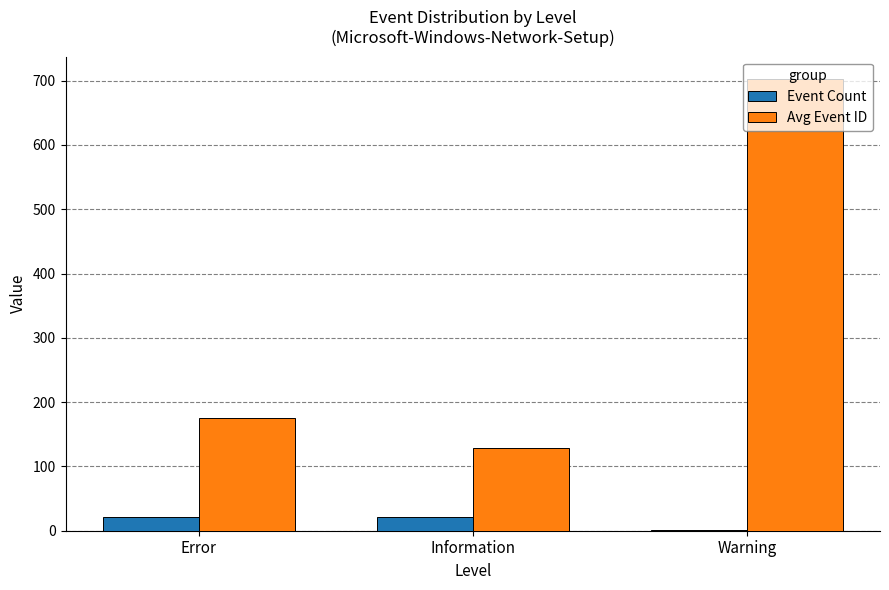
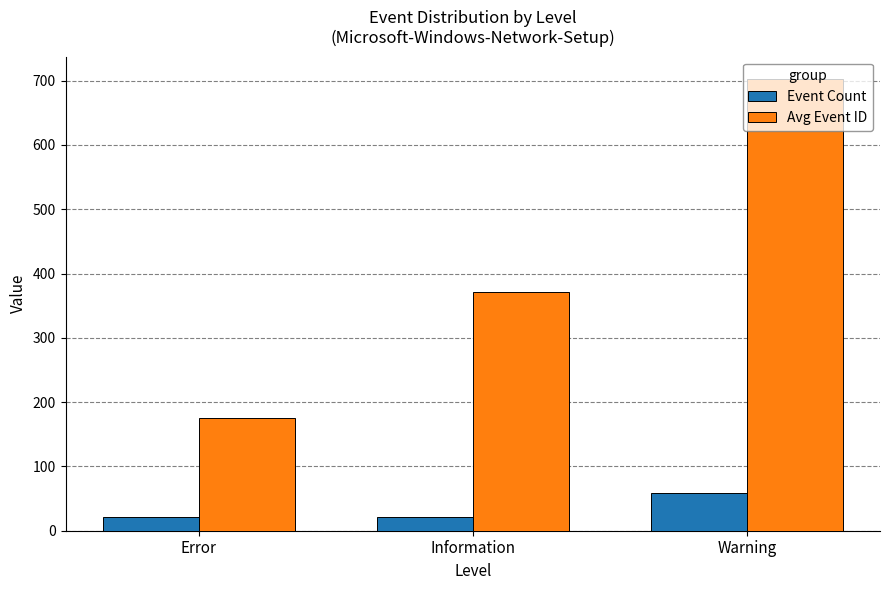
  {
    "Event Count": {
      "Error": 20,
      "Information": 20,
-     "Warning": 0
+     "Warning": 60
    },
    "Avg Event ID": {
      "Error": 180,
-     "Information": 130
+     "Information": 370
    }
  }
